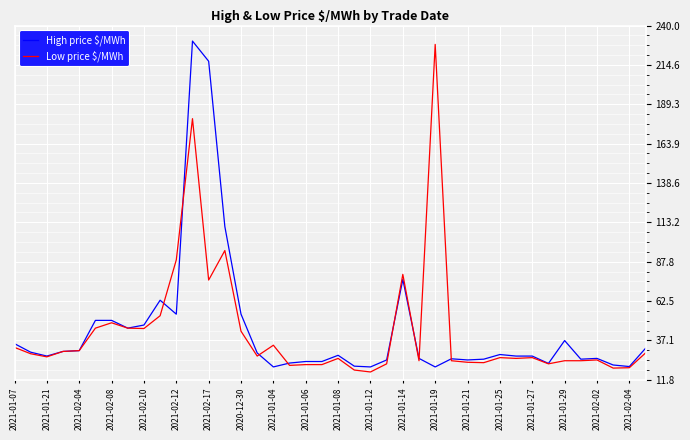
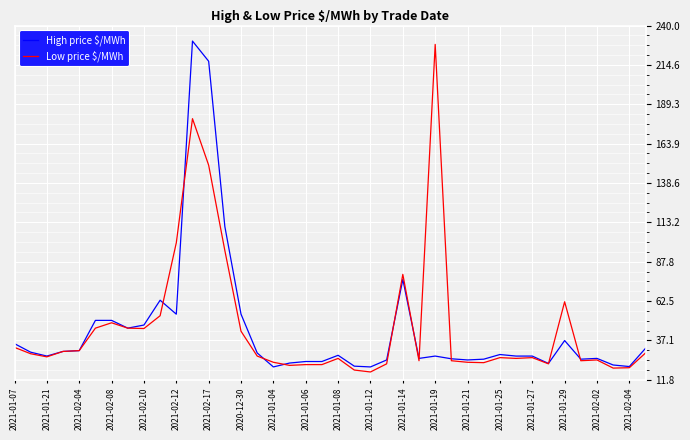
  {
    "High price $/MWh": {
      "2021-02-10": 47,
      "2021-02-12": 54,
      "2021-02-17": 217,
      "2020-12-30": 54,
      "2021-01-04": 20,
      "2021-01-06": 24,
      "2021-01-08": 28,
      "2021-01-14": 76,
-     "2021-01-19": 20,
+     "2021-01-19": 27,
      "2021-01-25": 28,
      "2021-01-29": 37
    },
    "Low price $/MWh": {
      "2021-02-10": 45,
-     "2021-02-12": 89,
-     "2021-02-17": 76,
+     "2021-02-12": 100,
+     "2021-02-17": 150,
      "2020-12-30": 43,
-     "2021-01-04": 34,
+     "2021-01-04": 23,
      "2021-01-06": 22,
      "2021-01-08": 26,
      "2021-01-14": 80,
      "2021-01-19": 228,
      "2021-01-25": 26,
-     "2021-01-29": 24
+     "2021-01-29": 62
    }
  }
